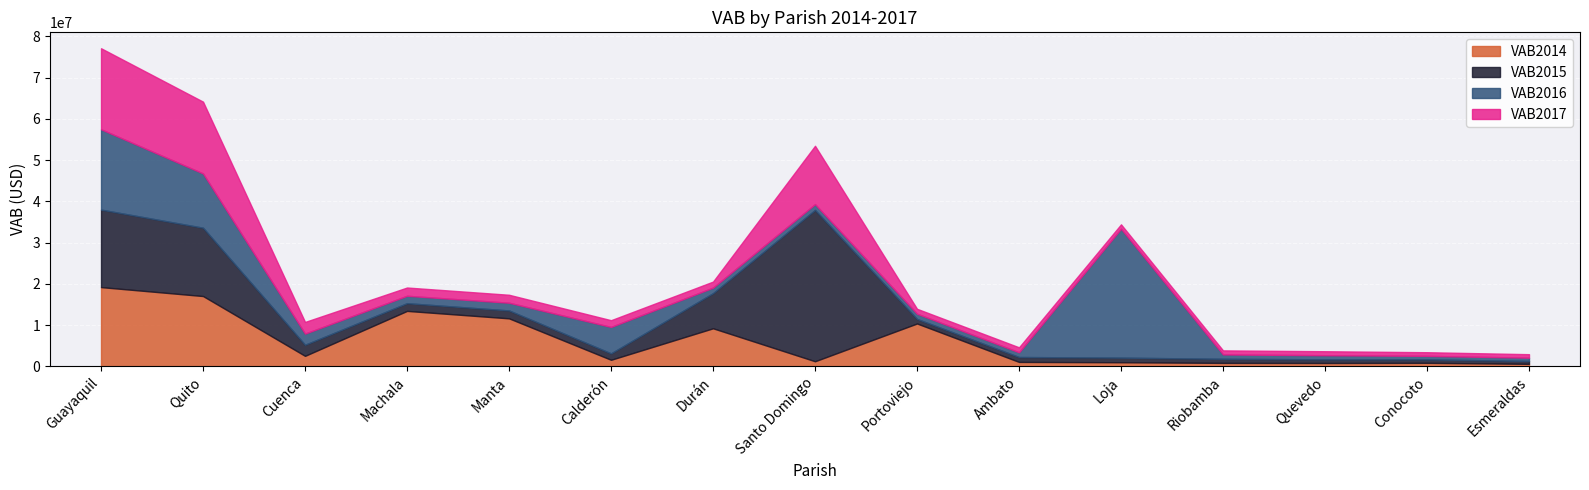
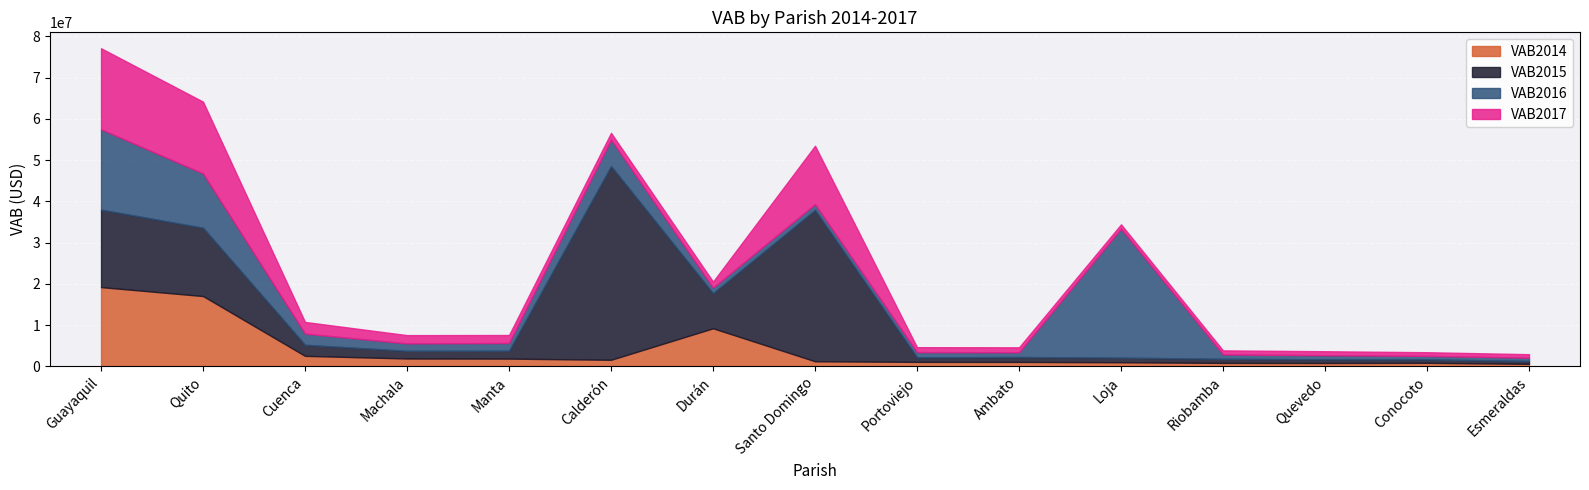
  {
    "VAB2014": {
      "Guayaquil": 19000000,
      "Quito": 17000000,
      "Cuenca": 3000000,
-     "Machala": 13000000,
-     "Manta": 12000000,
+     "Machala": 2000000,
+     "Manta": 2000000,
      "Calderón": 2000000,
      "Durán": 9000000,
      "Santo Domingo": 1000000,
-     "Portoviejo": 10000000,
+     "Portoviejo": 1000000,
      "Ambato": 1000000,
      "Loja": 1000000,
      "Riobamba": 1000000,
      "Quevedo": 1000000,
      "Conocoto": 1000000,
      "Esmeraldas": 1000000
    },
    "VAB2015": {
      "Guayaquil": 19000000,
      "Quito": 17000000,
      "Cuenca": 3000000,
      "Machala": 2000000,
      "Manta": 2000000,
-     "Calderón": 2000000,
+     "Calderón": 47000000,
      "Durán": 9000000,
      "Santo Domingo": 37000000,
      "Portoviejo": 1000000,
      "Ambato": 1000000,
      "Loja": 1000000,
      "Riobamba": 1000000,
      "Quevedo": 1000000,
      "Conocoto": 1000000,
      "Esmeraldas": 1000000
    },
    "VAB2016": {
      "Guayaquil": 19000000,
      "Quito": 13000000,
      "Cuenca": 3000000,
      "Machala": 2000000,
      "Manta": 2000000,
      "Calderón": 6000000,
      "Durán": 1000000,
      "Santo Domingo": 1000000,
      "Portoviejo": 1000000,
      "Ambato": 1000000,
      "Loja": 31000000,
      "Riobamba": 1000000,
      "Quevedo": 1000000,
      "Conocoto": 1000000,
      "Esmeraldas": 1000000
    },
    "VAB2017": {
      "Guayaquil": 20000000,
      "Quito": 17000000,
      "Cuenca": 3000000,
      "Machala": 2000000,
      "Manta": 2000000,
      "Calderón": 2000000,
      "Durán": 1000000,
      "Santo Domingo": 14000000,
      "Portoviejo": 1000000,
      "Ambato": 1000000,
      "Loja": 1000000,
      "Riobamba": 1000000,
      "Quevedo": 1000000,
      "Conocoto": 1000000,
      "Esmeraldas": 1000000
    }
  }
